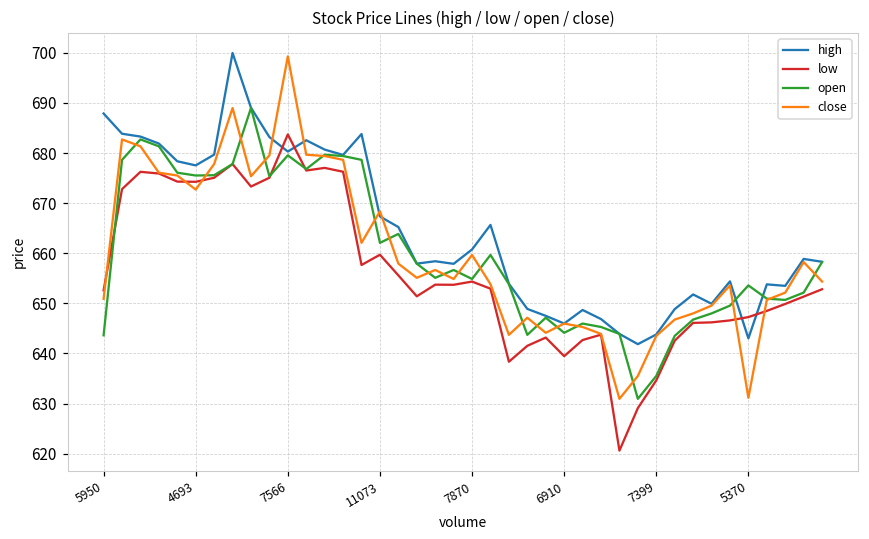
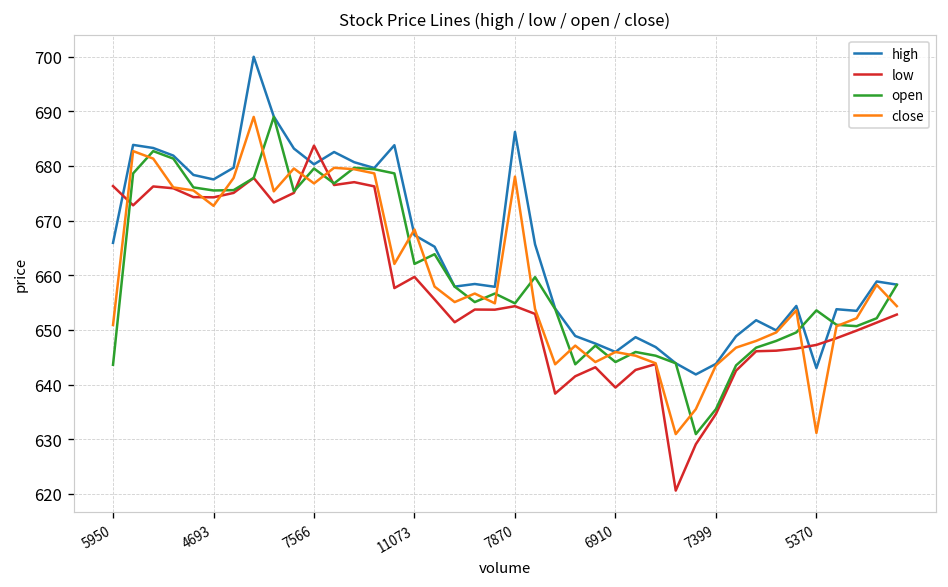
  {
    "high": {
-     "5950": 688,
+     "5950": 666,
      "4693": 678,
      "7566": 680,
      "11073": 667,
-     "7870": 661,
+     "7870": 686,
      "5370": 643
    },
    "low": {
-     "5950": 653,
+     "5950": 676,
      "4693": 674,
      "7566": 684,
      "11073": 660,
      "6910": 639,
      "7399": 635,
      "5370": 647
    },
    "open": {
      "5950": 644,
      "4693": 676,
      "7566": 680,
      "11073": 662,
      "6910": 644,
      "7399": 636,
      "5370": 654
    },
    "close": {
      "5950": 651,
      "4693": 673,
-     "7566": 699,
+     "7566": 677,
      "11073": 668,
-     "7870": 660,
+     "7870": 678,
      "5370": 631
    }
  }
